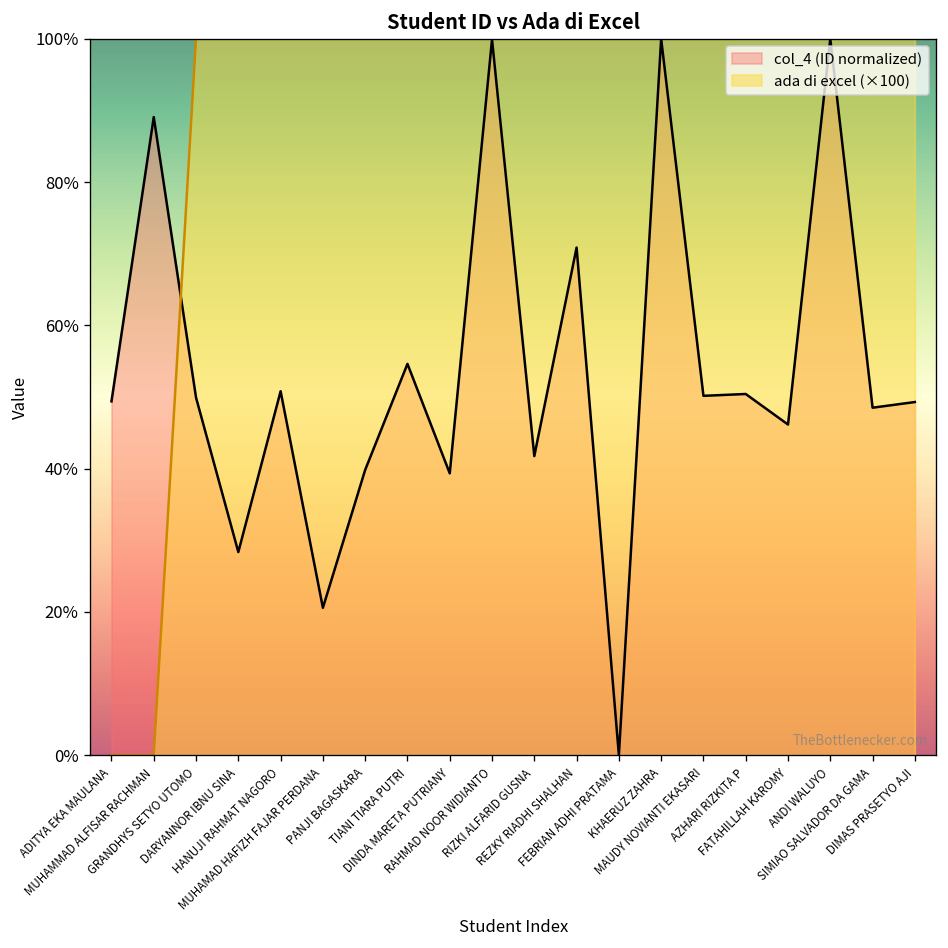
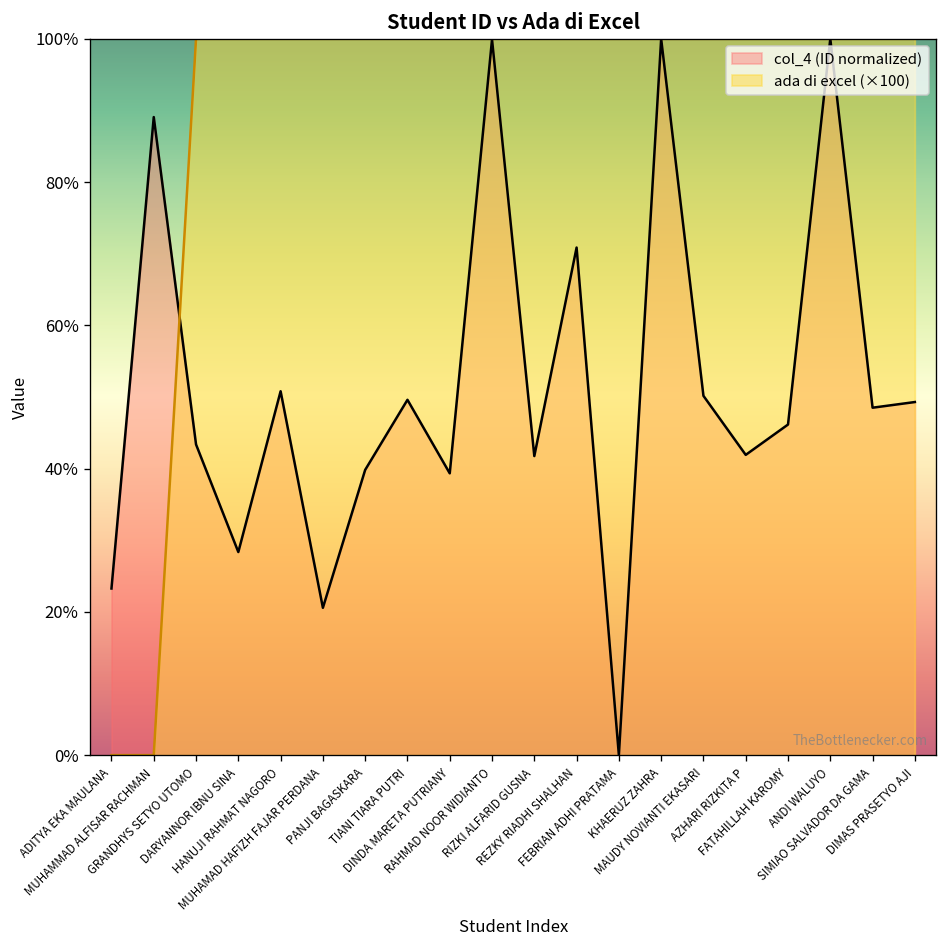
  {
    "col_4 (ID normalized)": {
-     "ADITYA EKA MAULANA": "49%",
+     "ADITYA EKA MAULANA": "23%",
      "MUHAMMAD ALFISAR RACHMAN": "89%",
-     "GRANDHYS SETYO UTOMO": "50%",
+     "GRANDHYS SETYO UTOMO": "43%",
      "DARYANNOR IBNU SINA": "28%",
      "HANUJI RAHMAT NAGORO": "51%",
      "MUHAMAD HAFIZH FAJAR PERDANA": "21%",
      "PANJI BAGASKARA": "40%",
-     "TIANI TIARA PUTRI": "55%",
+     "TIANI TIARA PUTRI": "50%",
      "DINDA MARETA PUTRIANY": "39%",
      "RIZKI ALFARID GUSNA": "42%",
      "REZKY RIADHI SHALHAN": "71%",
      "FEBRIAN ADHI PRATAMA": "0%",
      "MAUDY NOVIANTI EKASARI": "50%",
-     "AZHARI RIZKITA P": "50%",
+     "AZHARI RIZKITA P": "42%",
      "FATAHILLAH KAROMY": "46%",
      "SIMIAO SALVADOR DA GAMA": "49%",
      "DIMAS PRASETYO AJI": "49%"
    },
    "ada di excel (×100)": {
      "ADITYA EKA MAULANA": "0%",
      "MUHAMMAD ALFISAR RACHMAN": "0%",
      "GRANDHYS SETYO UTOMO": "100%",
      "DARYANNOR IBNU SINA": "100%",
      "HANUJI RAHMAT NAGORO": "100%",
      "MUHAMAD HAFIZH FAJAR PERDANA": "100%",
      "PANJI BAGASKARA": "100%",
      "TIANI TIARA PUTRI": "100%",
      "DINDA MARETA PUTRIANY": "100%",
      "RIZKI ALFARID GUSNA": "100%",
      "REZKY RIADHI SHALHAN": "100%",
      "FEBRIAN ADHI PRATAMA": "100%",
      "MAUDY NOVIANTI EKASARI": "100%",
      "AZHARI RIZKITA P": "100%",
      "FATAHILLAH KAROMY": "100%",
      "SIMIAO SALVADOR DA GAMA": "100%",
      "DIMAS PRASETYO AJI": "100%"
    }
  }
